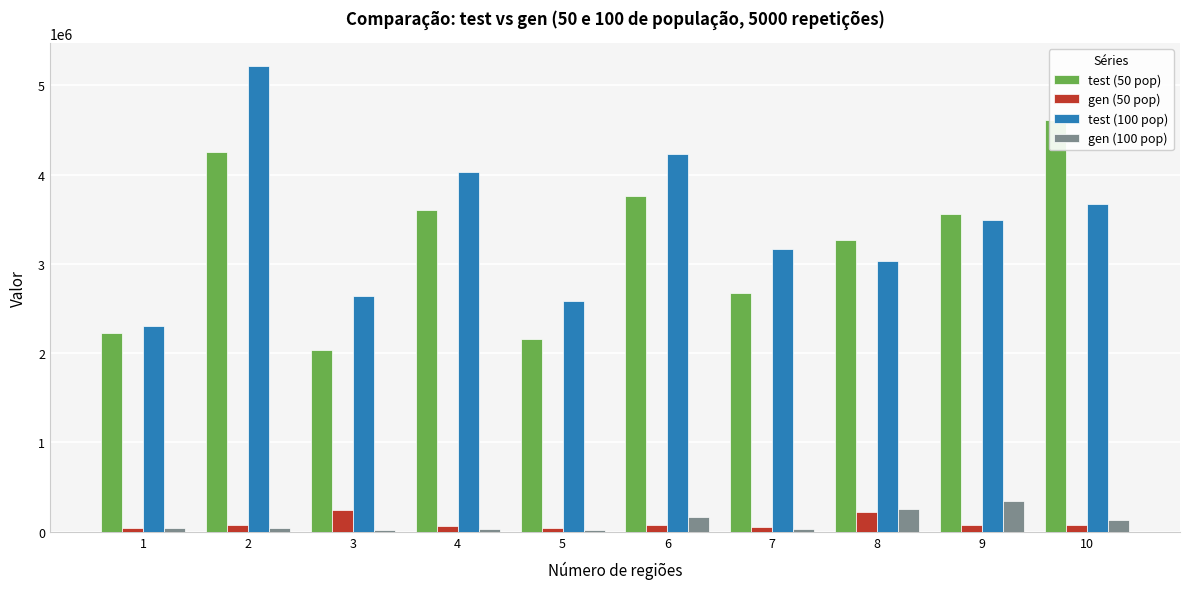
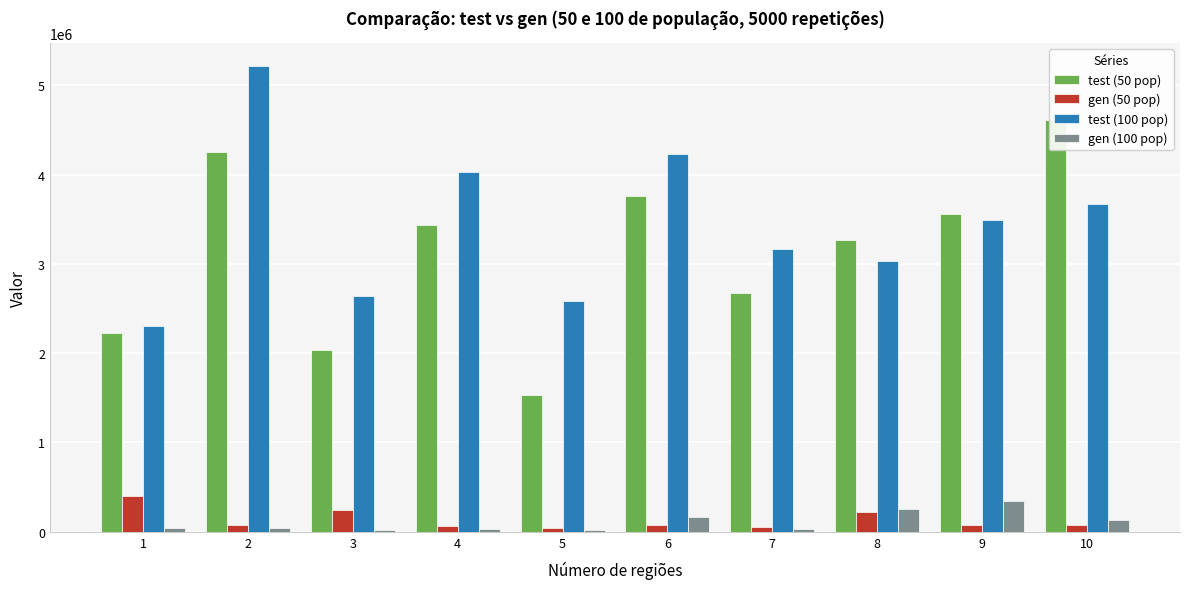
  {
    "test (50 pop)": {
      "1": 2200000,
      "2": 4300000,
      "3": 2000000,
-     "4": 3600000,
-     "5": 2200000,
+     "4": 3400000,
+     "5": 1500000,
      "6": 3800000,
      "7": 2700000,
      "8": 3300000,
      "9": 3600000
    },
    "gen (50 pop)": {
-     "1": 0,
+     "1": 400000,
      "2": 100000,
      "3": 200000,
      "4": 100000,
      "5": 0,
      "6": 100000,
      "7": 0,
      "8": 200000,
      "9": 100000,
      "10": 100000
    },
    "test (100 pop)": {
      "1": 2300000,
      "2": 5200000,
      "3": 2600000,
      "4": 4000000,
      "5": 2600000,
      "6": 4200000,
      "7": 3200000,
      "8": 3000000,
      "9": 3500000,
      "10": 3700000
    },
    "gen (100 pop)": {
      "1": 0,
      "2": 0,
      "4": 0,
      "6": 200000,
      "8": 300000,
      "9": 300000,
      "10": 100000
    }
  }
